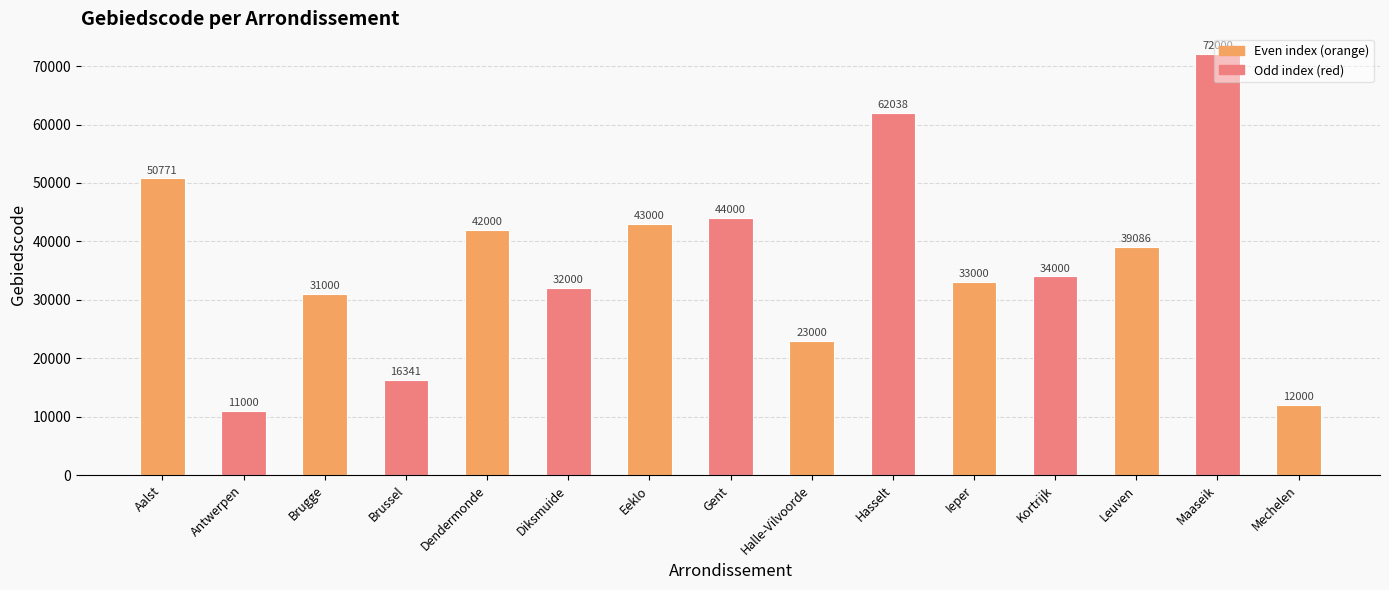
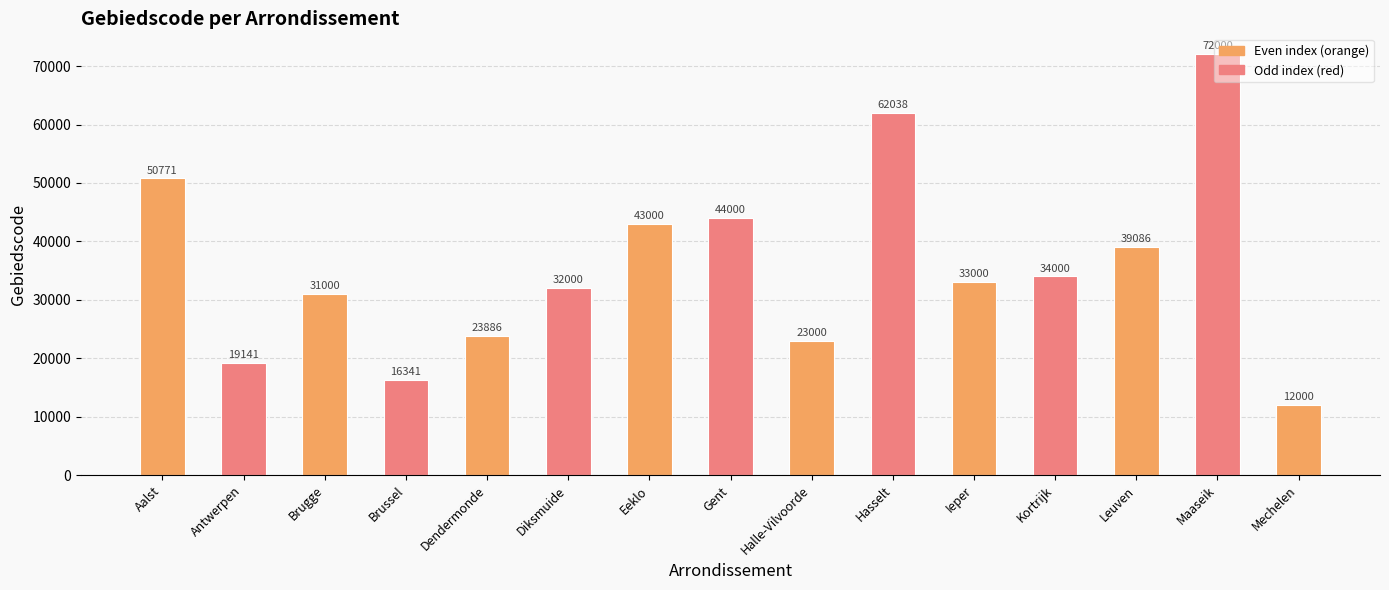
  {
    "Aalst": 50771,
-   "Antwerpen": 11000,
+   "Antwerpen": 19141,
    "Brugge": 31000,
    "Brussel": 16341,
-   "Dendermonde": 42000,
+   "Dendermonde": 23886,
    "Diksmuide": 32000,
    "Eeklo": 43000,
    "Gent": 44000,
    "Halle-Vilvoorde": 23000,
    "Hasselt": 62038,
    "Ieper": 33000,
    "Kortrijk": 34000,
    "Leuven": 39086,
    "Mechelen": 12000
  }
